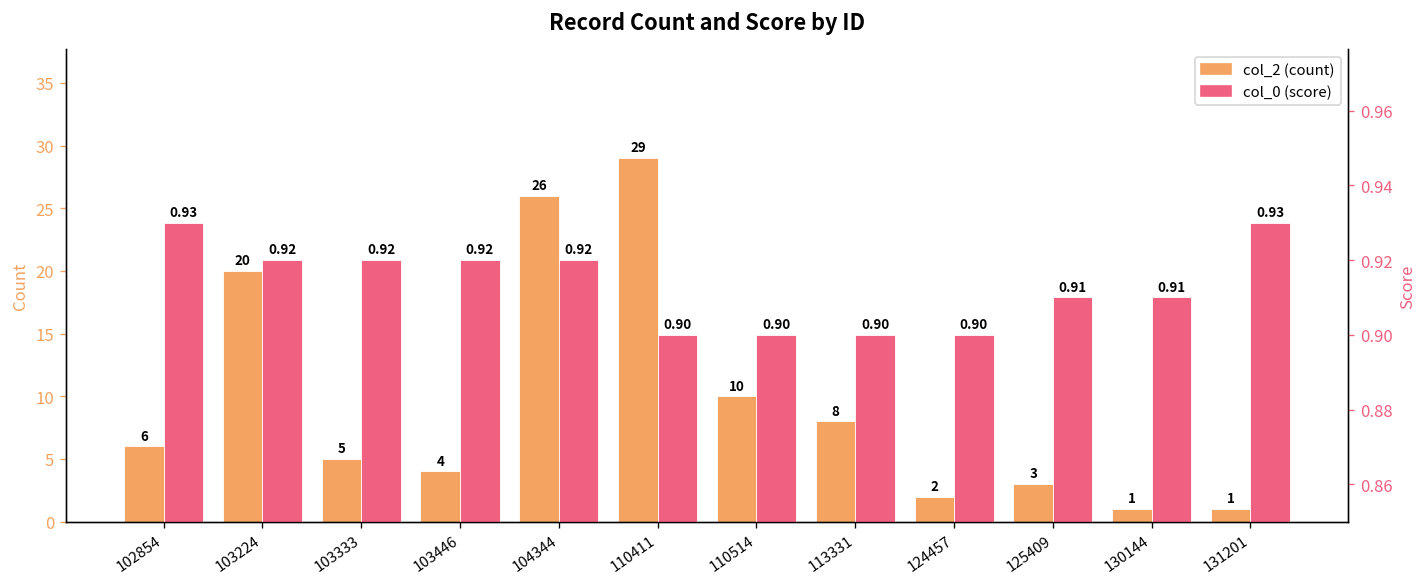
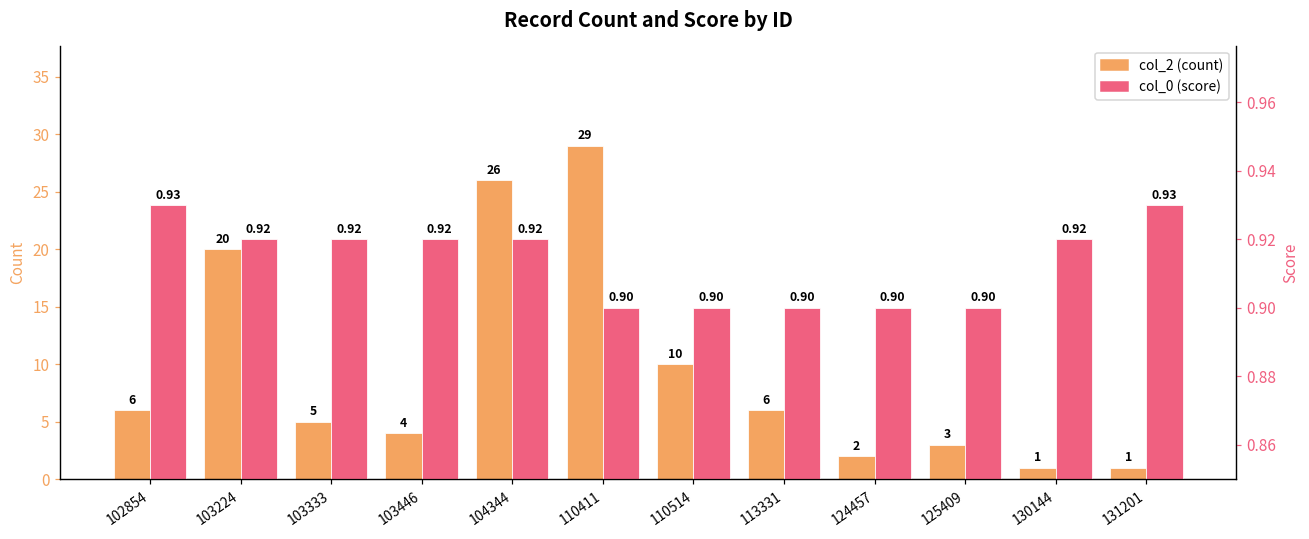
  {
    "col_2 (count)": {
      "102854": 6,
      "103224": 20,
      "103333": 5,
      "103446": 4,
      "104344": 26,
      "110411": 29,
      "110514": 10,
-     "113331": 8,
+     "113331": 6,
      "124457": 2,
      "125409": 3,
      "130144": 1,
      "131201": 1
    },
    "col_0 (score)": {
      "102854": 0.93,
      "103224": 0.92,
      "103333": 0.92,
      "103446": 0.92,
      "104344": 0.92,
      "110411": 0.90,
      "110514": 0.90,
      "113331": 0.90,
      "124457": 0.90,
-     "125409": 0.91,
-     "130144": 0.91,
+     "125409": 0.90,
+     "130144": 0.92,
      "131201": 0.93
    }
  }
